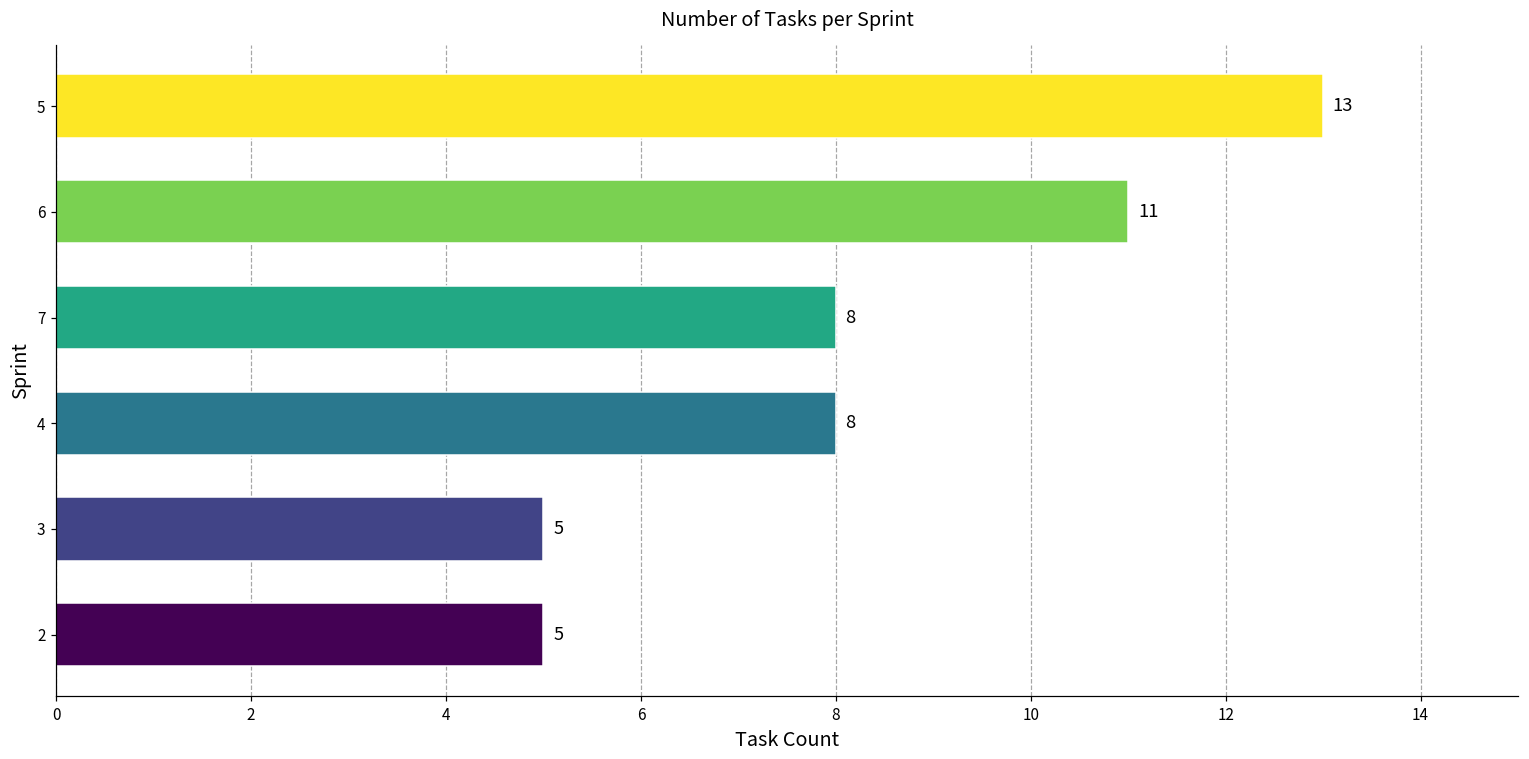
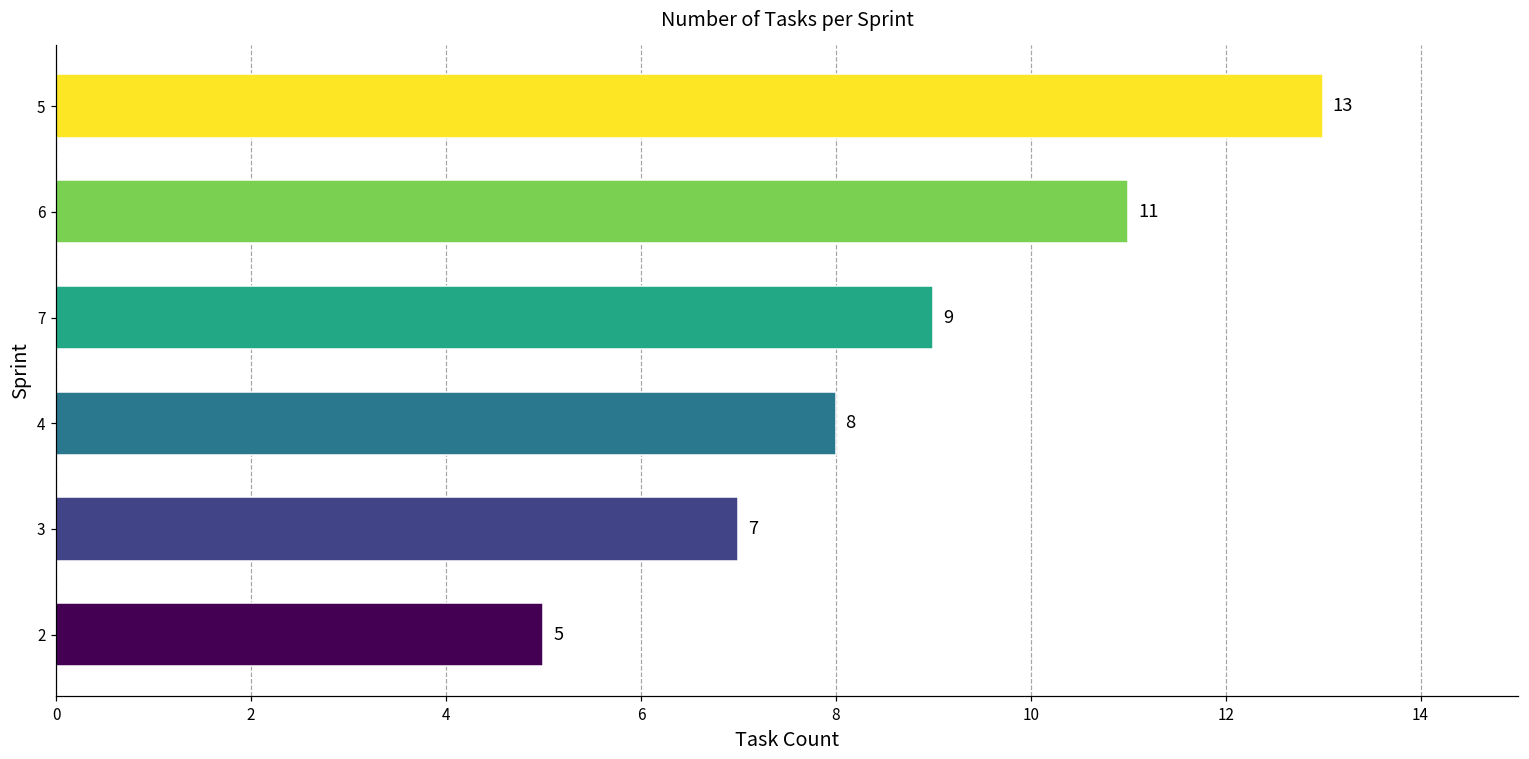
  {
    "5": 13,
    "6": 11,
-   "7": 8,
+   "7": 9,
    "4": 8,
-   "3": 5,
+   "3": 7,
    "2": 5
  }
